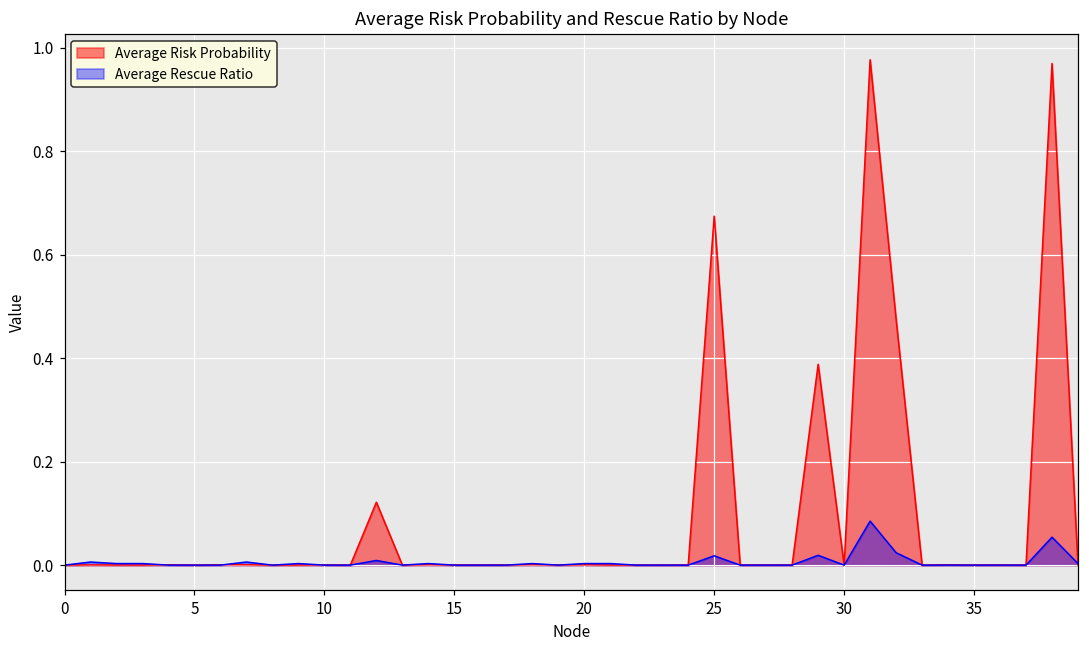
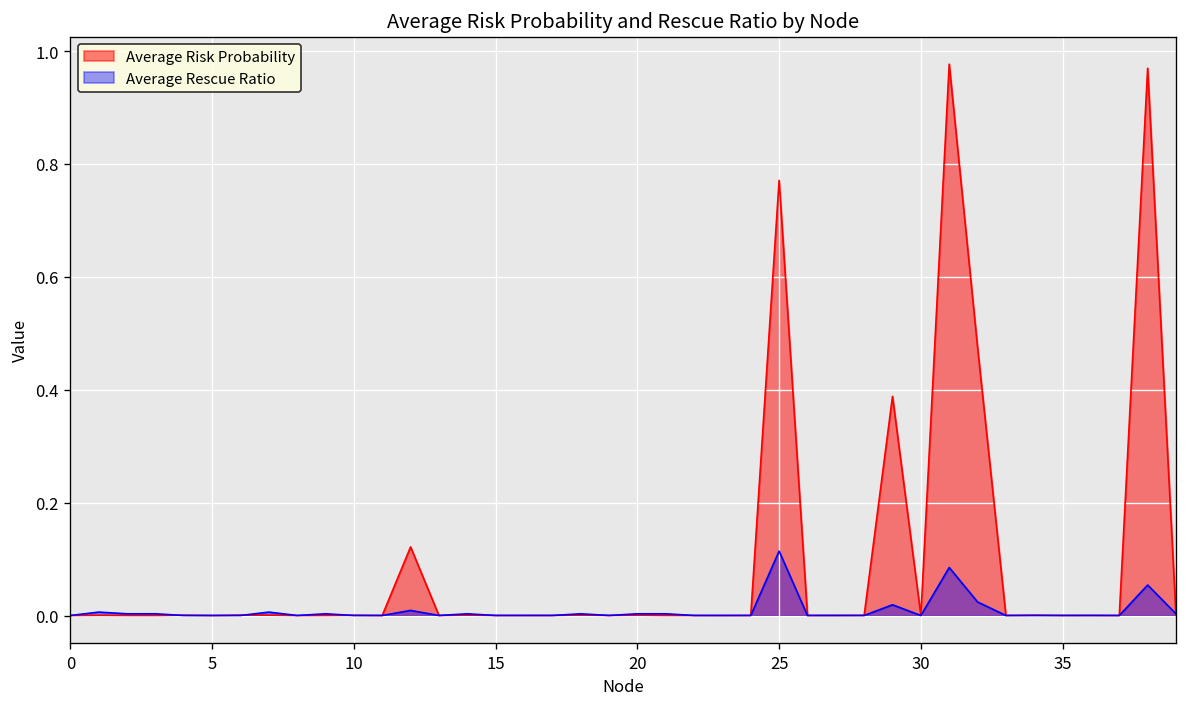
  {
    "Average Risk Probability": {
-     "25": 0.67
+     "25": 0.77
    },
    "Average Rescue Ratio": {
-     "25": 0.02
+     "25": 0.11
    }
  }
